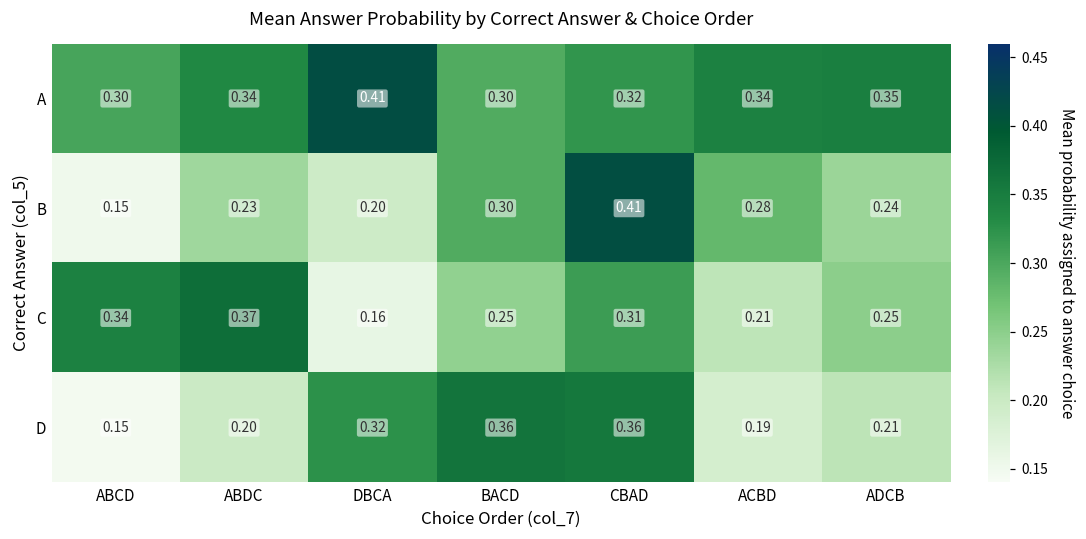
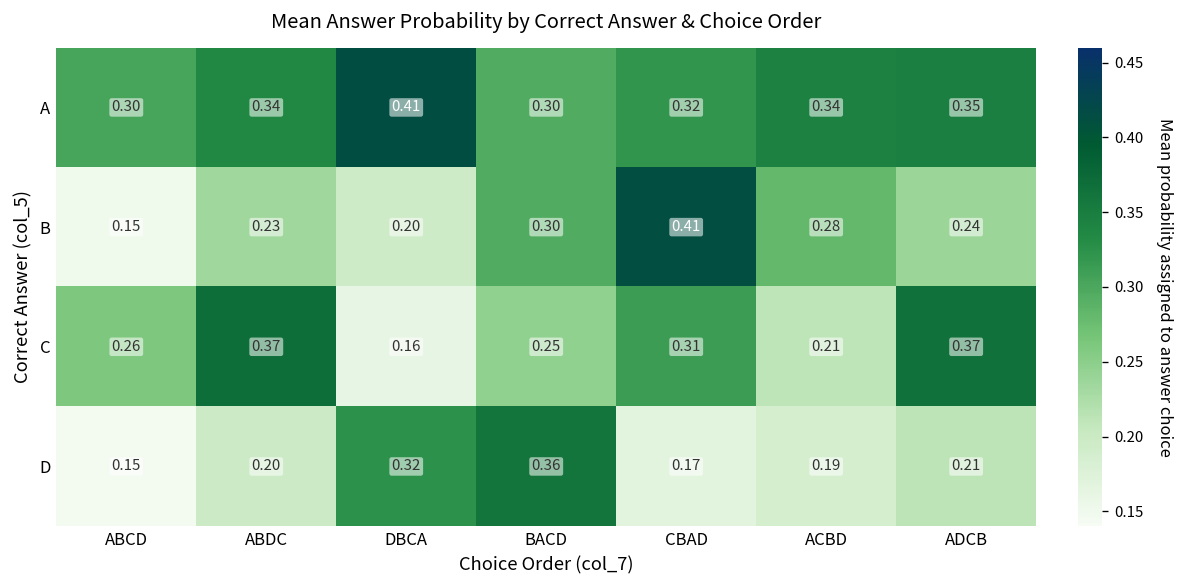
  {
    "C": {
-     "ABCD": 0.34,
-     "ADCB": 0.25
+     "ABCD": 0.26,
+     "ADCB": 0.37
    },
    "D": {
-     "CBAD": 0.36
+     "CBAD": 0.17
    }
  }
